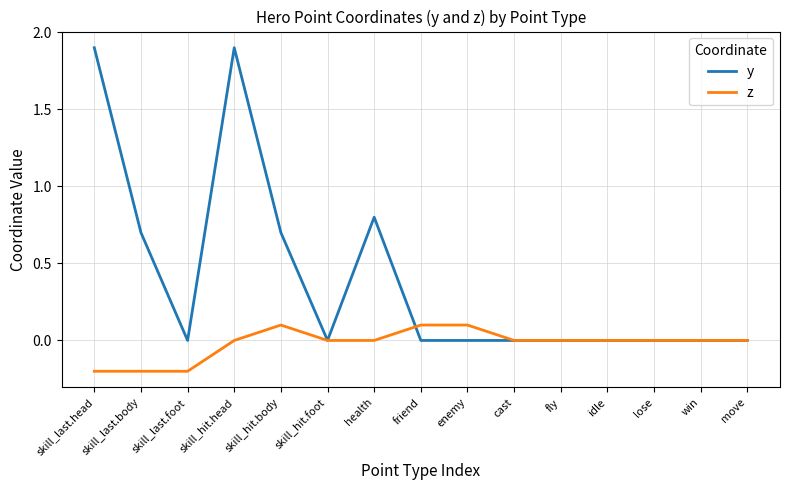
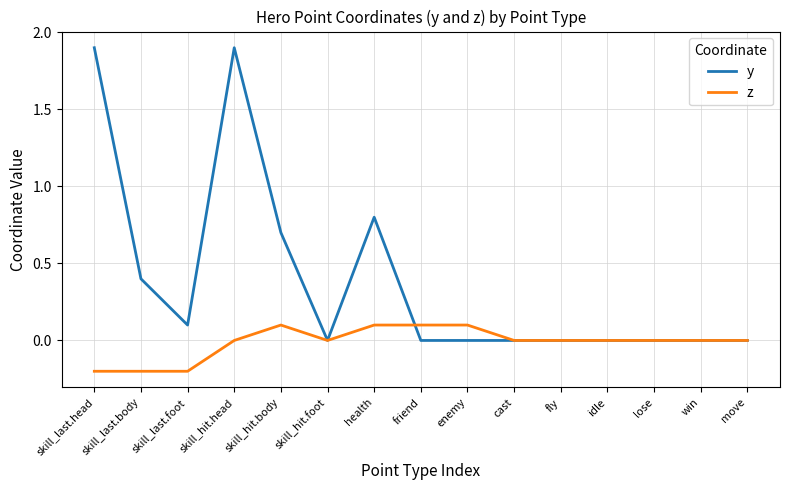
  {
    "y": {
      "skill_last.head": 1.9,
-     "skill_last.body": 0.7,
-     "skill_last.foot": 0.0,
+     "skill_last.body": 0.4,
+     "skill_last.foot": 0.1,
      "skill_hit.head": 1.9,
      "skill_hit.body": 0.7,
      "health": 0.8,
      "friend": 0.0,
      "enemy": 0.0
    },
    "z": {
      "skill_last.head": -0.2,
      "skill_last.body": -0.2,
      "skill_last.foot": -0.2,
      "skill_hit.head": 0.0,
      "skill_hit.body": 0.1,
-     "health": 0.0,
+     "health": 0.1,
      "friend": 0.1,
      "enemy": 0.1
    }
  }
